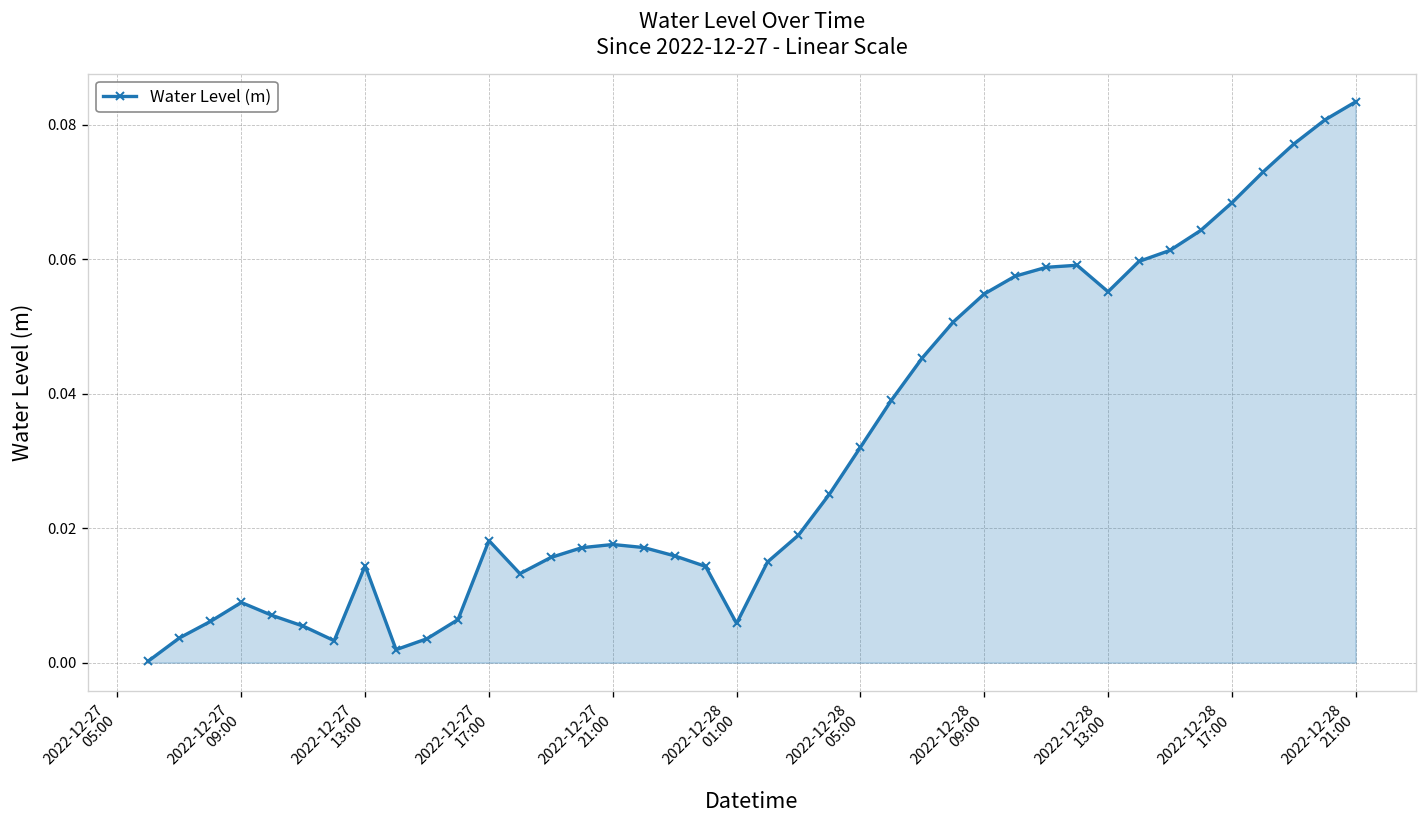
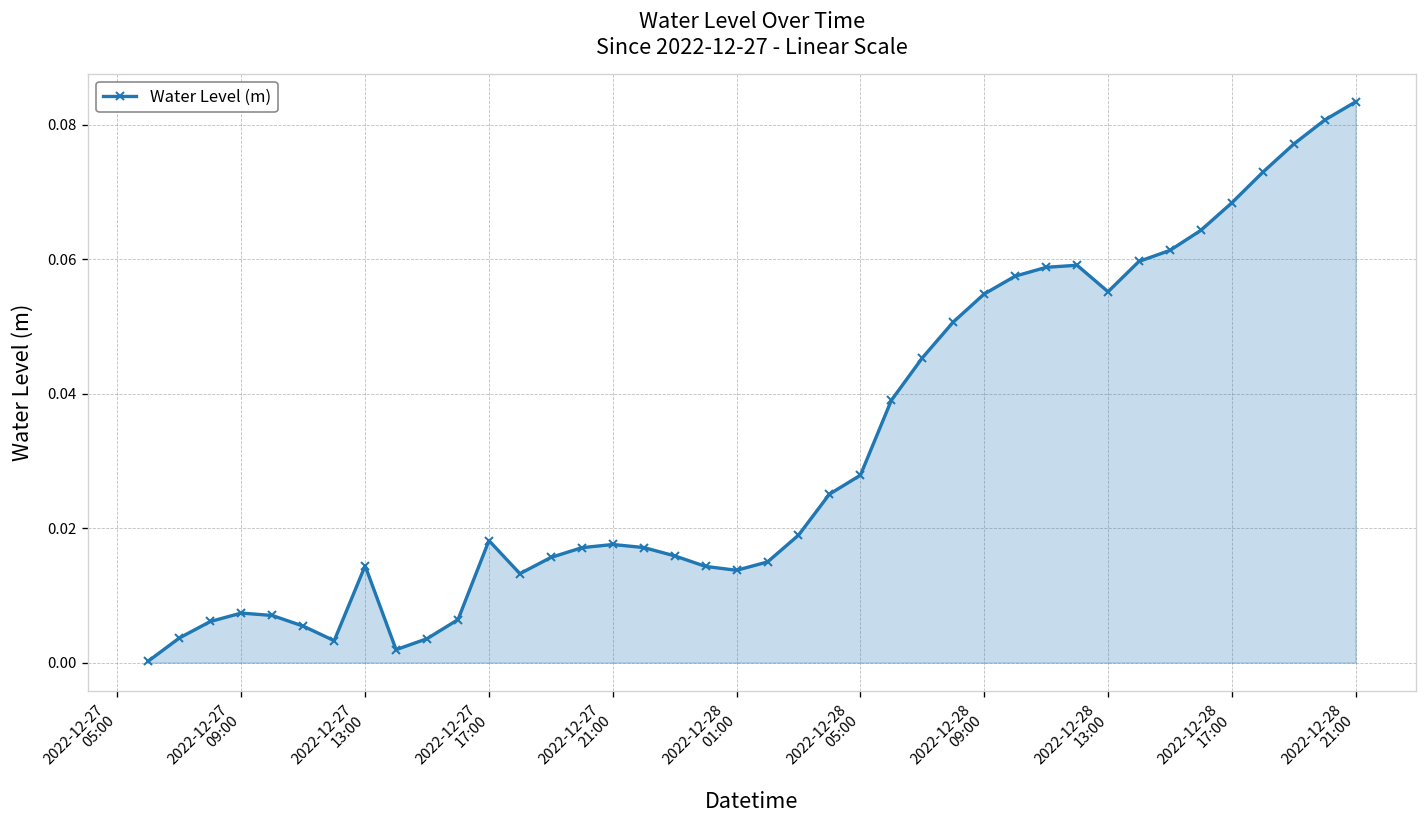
  {
-   "2022-12-27 09:00": 0.009,
+   "2022-12-27 09:00": 0.007,
    "2022-12-27 13:00": 0.014,
    "2022-12-27 17:00": 0.018,
    "2022-12-27 21:00": 0.018,
-   "2022-12-28 01:00": 0.006,
-   "2022-12-28 05:00": 0.032,
+   "2022-12-28 01:00": 0.014,
+   "2022-12-28 05:00": 0.028,
    "2022-12-28 09:00": 0.055,
    "2022-12-28 13:00": 0.055,
    "2022-12-28 17:00": 0.068,
    "2022-12-28 21:00": 0.083
  }
